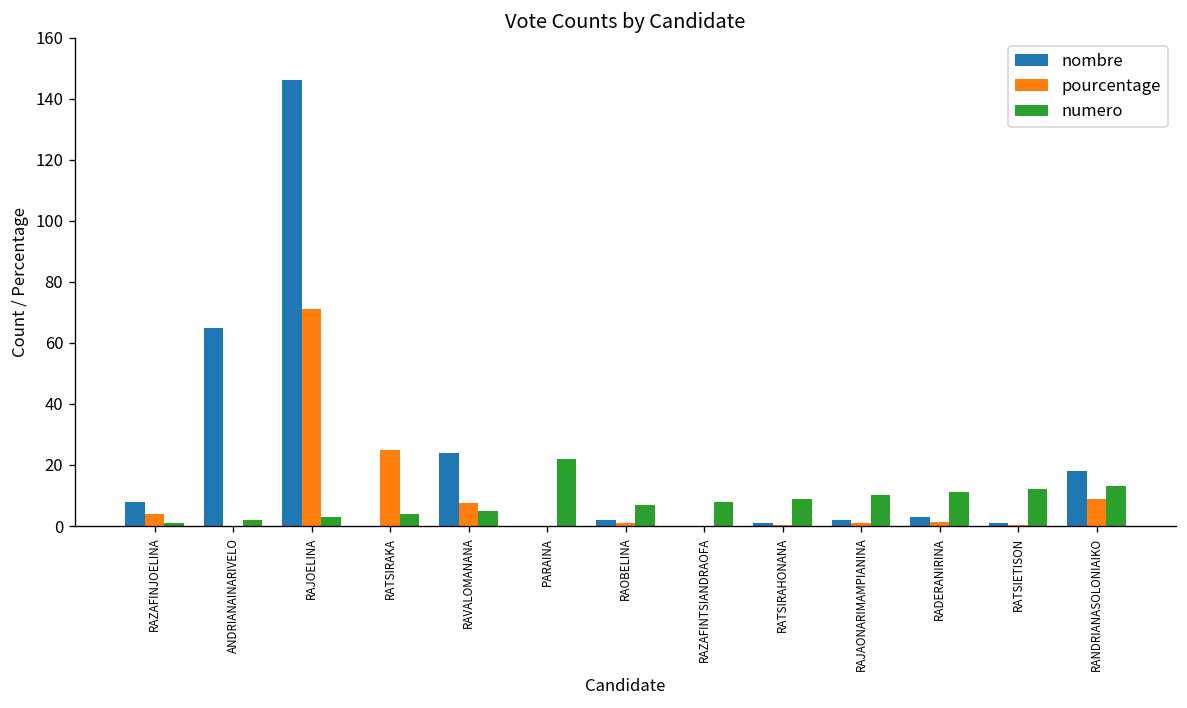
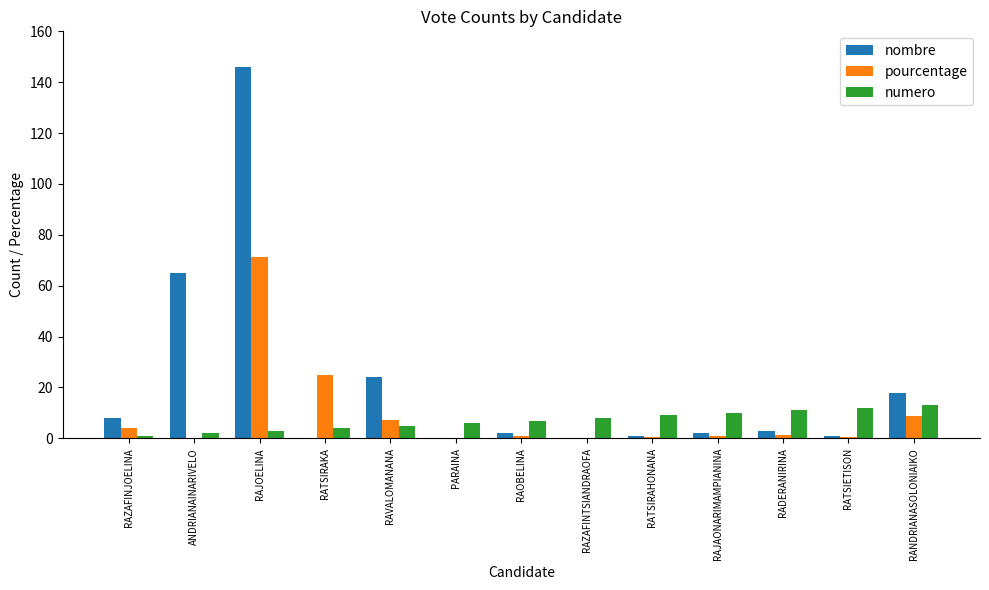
  {
    "nombre": {
      "RAZAFINJOELINA": 8,
      "ANDRIANAINARIVELO": 65,
      "RAJOELINA": 146,
      "RATSIRAKA": 0,
      "RAVALOMANANA": 24,
      "PARAINA": 0,
      "RAOBELINA": 2,
      "RAZAFINTSIANDRAOFA": 0,
      "RATSIRAHONANA": 1,
      "RAJAONARIMAMPIANINA": 2,
      "RADERANIRINA": 3,
      "RATSIETISON": 1,
      "RANDRIANASOLONIAIKO": 18
    },
    "pourcentage": {
      "RAZAFINJOELINA": 4,
      "ANDRIANAINARIVELO": 0,
      "RAJOELINA": 71,
      "RATSIRAKA": 25,
      "RAVALOMANANA": 7,
      "PARAINA": 0,
      "RAZAFINTSIANDRAOFA": 0,
      "RADERANIRINA": 1,
      "RANDRIANASOLONIAIKO": 9
    },
    "numero": {
      "RAZAFINJOELINA": 1,
      "ANDRIANAINARIVELO": 2,
      "RAJOELINA": 3,
      "RATSIRAKA": 4,
      "RAVALOMANANA": 5,
-     "PARAINA": 22,
+     "PARAINA": 6,
      "RAOBELINA": 7,
      "RAZAFINTSIANDRAOFA": 8,
      "RATSIRAHONANA": 9,
      "RAJAONARIMAMPIANINA": 10,
      "RADERANIRINA": 11,
      "RATSIETISON": 12,
      "RANDRIANASOLONIAIKO": 13
    }
  }
